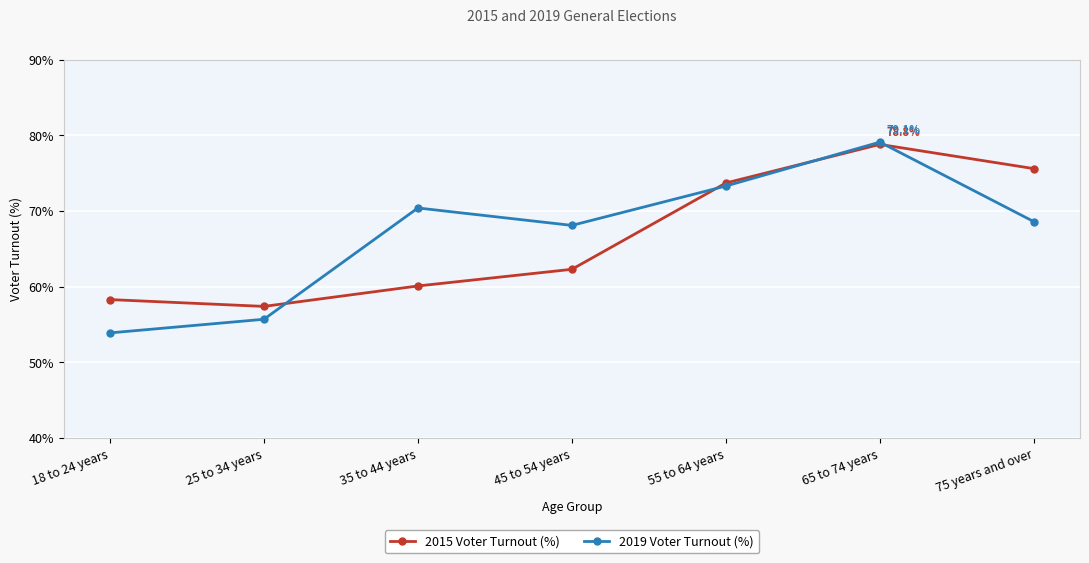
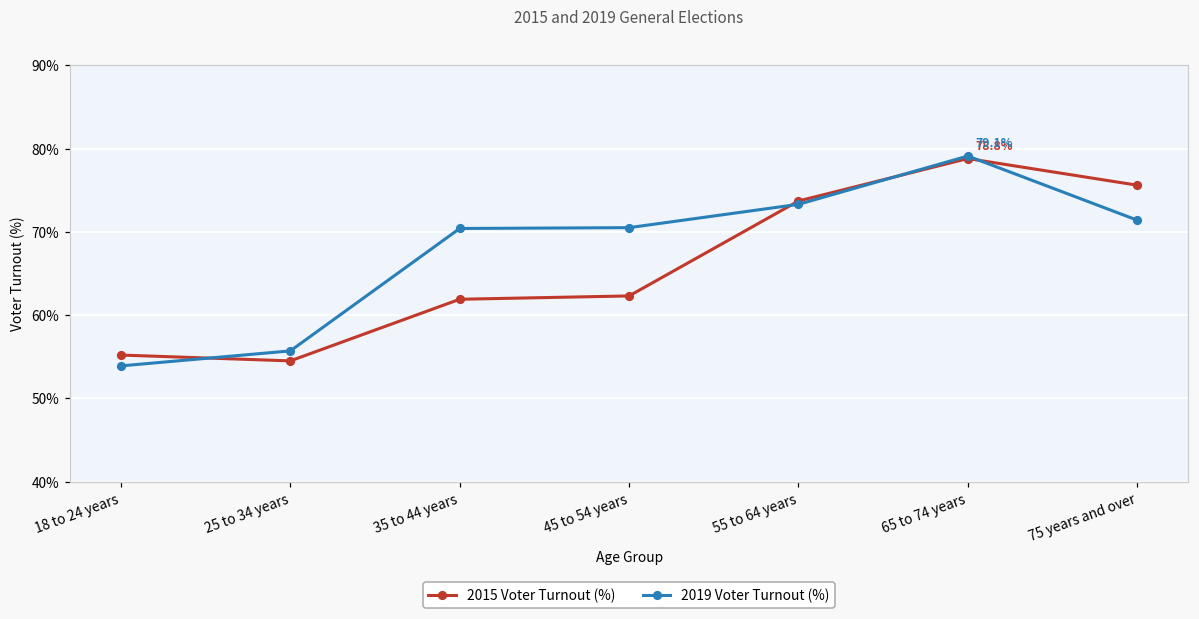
  {
    "2015 Voter Turnout (%)": {
-     "18 to 24 years": "58%",
-     "25 to 34 years": "57%",
-     "35 to 44 years": "60%",
+     "18 to 24 years": "55%",
+     "25 to 34 years": "55%",
+     "35 to 44 years": "62%",
      "45 to 54 years": "62%",
      "55 to 64 years": "74%",
      "75 years and over": "76%"
    },
    "2019 Voter Turnout (%)": {
      "18 to 24 years": "54%",
      "25 to 34 years": "56%",
      "35 to 44 years": "70%",
-     "45 to 54 years": "68%",
+     "45 to 54 years": "71%",
      "55 to 64 years": "73%",
-     "75 years and over": "69%"
+     "75 years and over": "71%"
    }
  }
